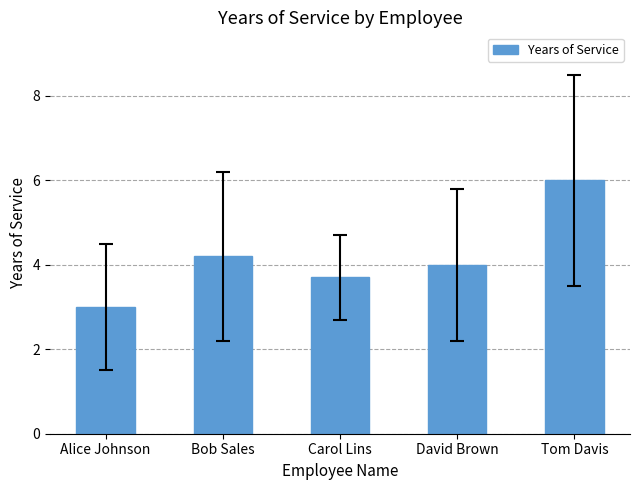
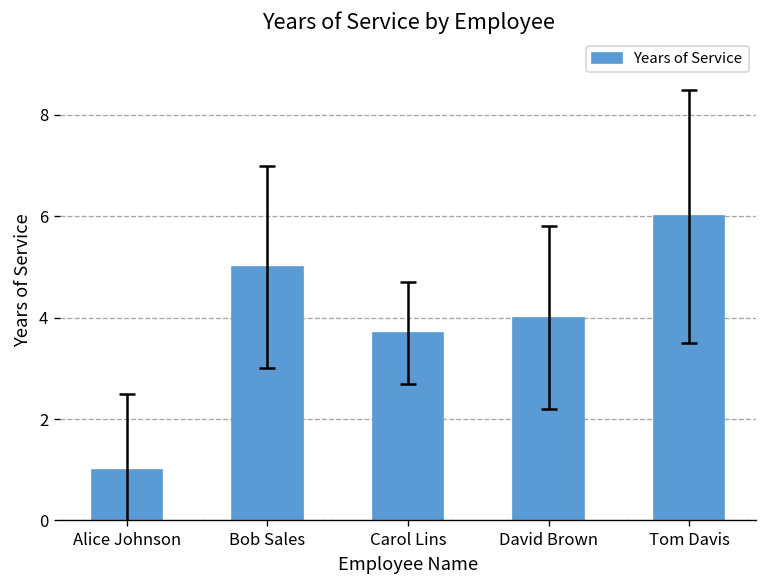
  {
    "Years of Service": {
-     "Alice Johnson": 3,
-     "Bob Sales": 4.2,
+     "Alice Johnson": 1,
+     "Bob Sales": 5.0,
      "Carol Lins": 3.7,
      "David Brown": 4.0,
      "Tom Davis": 6.0
    }
  }
